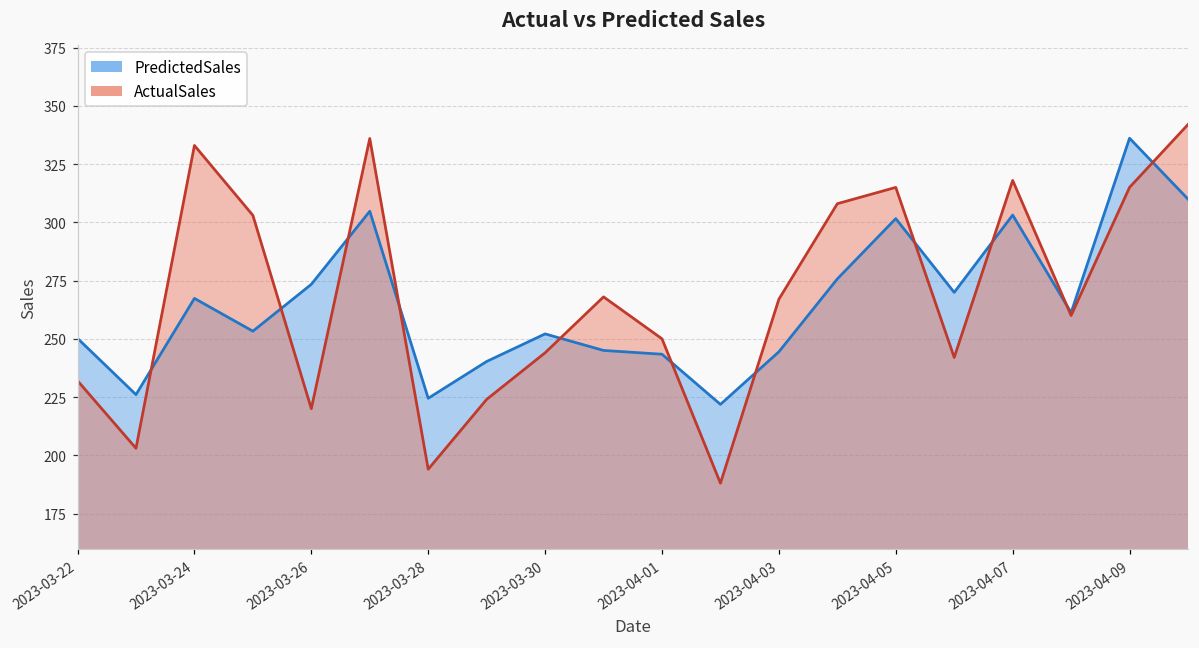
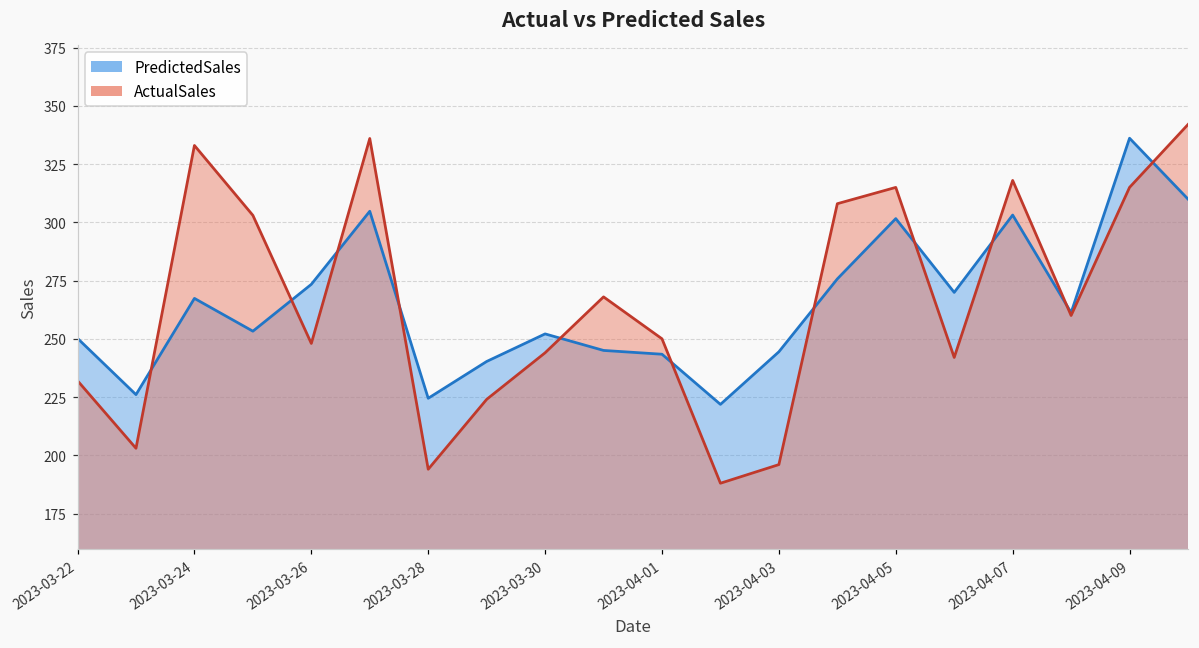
  {
    "PredictedSales": {
      "2023-03-22": 250,
      "2023-03-24": 267,
      "2023-03-26": 273,
      "2023-03-28": 224,
      "2023-03-30": 252,
      "2023-04-01": 243,
      "2023-04-03": 244,
      "2023-04-05": 302,
      "2023-04-07": 303,
      "2023-04-09": 336
    },
    "ActualSales": {
      "2023-03-22": 232,
      "2023-03-24": 333,
-     "2023-03-26": 220,
+     "2023-03-26": 248,
      "2023-03-28": 194,
      "2023-03-30": 244,
      "2023-04-01": 250,
-     "2023-04-03": 267,
+     "2023-04-03": 196,
      "2023-04-05": 315,
      "2023-04-07": 318,
      "2023-04-09": 315
    }
  }
